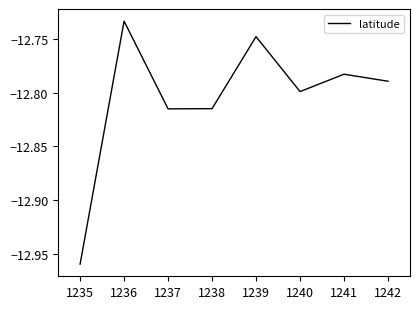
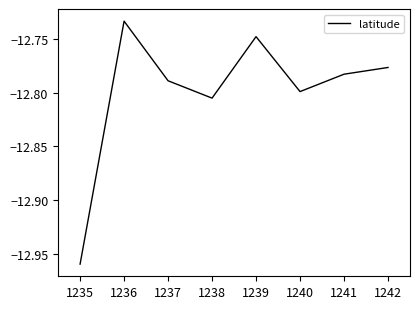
  {
    "1235": -12.959,
    "1236": -12.734,
-   "1237": -12.815,
-   "1238": -12.815,
+   "1237": -12.789,
+   "1238": -12.805,
    "1239": -12.748,
    "1240": -12.799,
    "1241": -12.783,
-   "1242": -12.790
+   "1242": -12.777
  }
